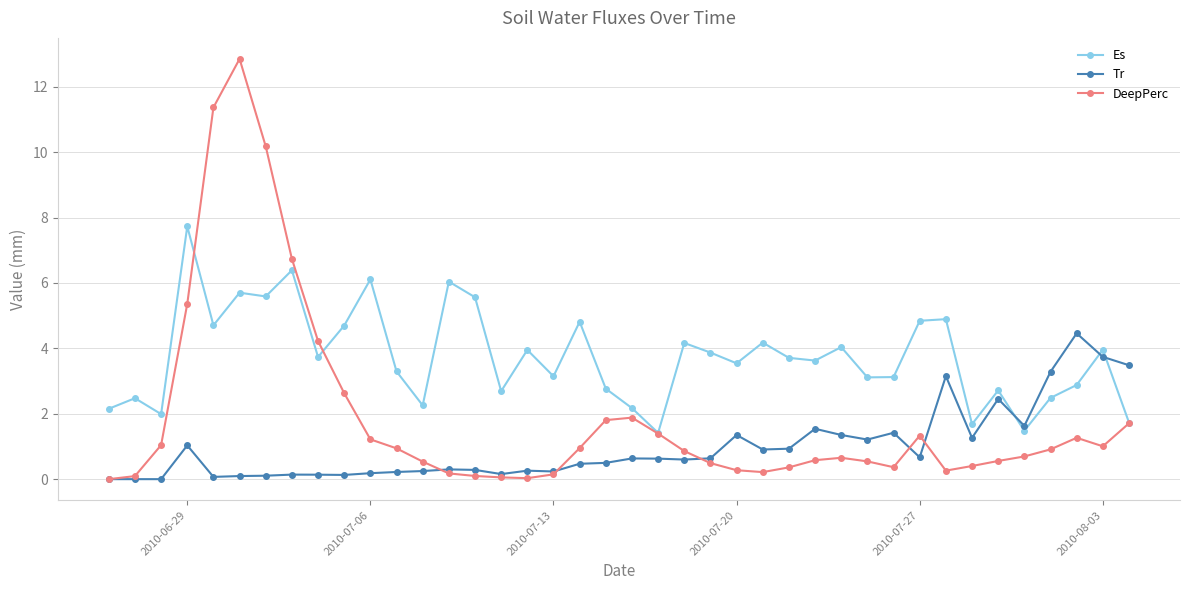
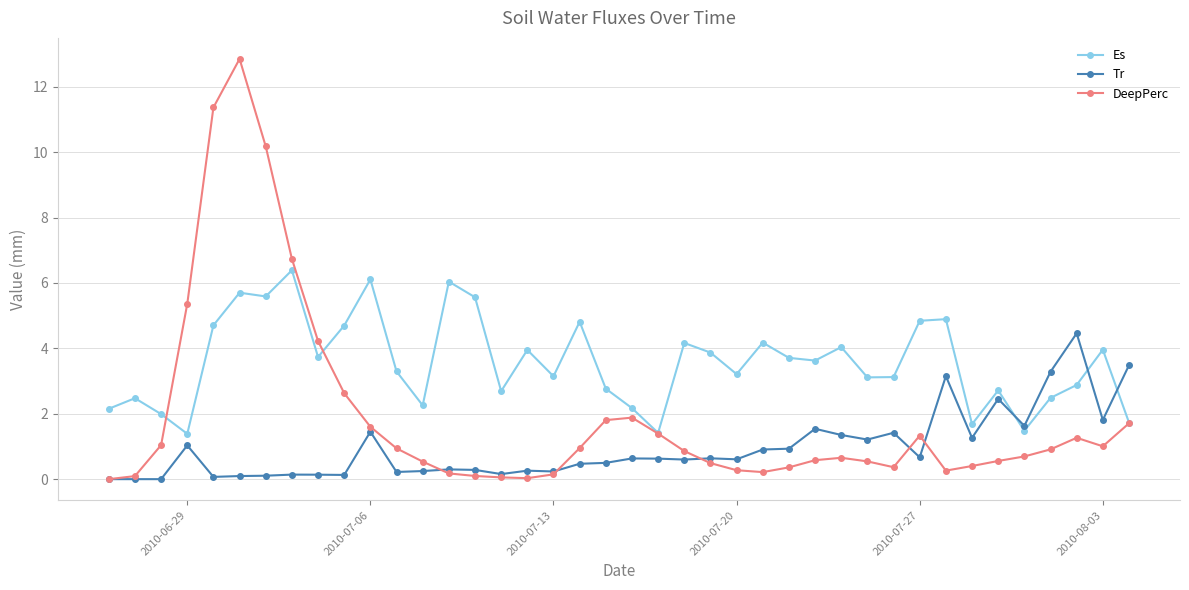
  {
    "Es": {
-     "2010-06-29": 7.7,
+     "2010-06-29": 1.4,
      "2010-07-06": 6.1,
      "2010-07-13": 3.1,
-     "2010-07-20": 3.5,
+     "2010-07-20": 3.2,
      "2010-07-27": 4.8,
      "2010-08-03": 4.0
    },
    "Tr": {
      "2010-06-29": 1.0,
-     "2010-07-06": 0.2,
+     "2010-07-06": 1.5,
      "2010-07-13": 0.2,
-     "2010-07-20": 1.4,
+     "2010-07-20": 0.6,
      "2010-07-27": 0.7,
-     "2010-08-03": 3.7
+     "2010-08-03": 1.8
    },
    "DeepPerc": {
      "2010-06-29": 5.4,
-     "2010-07-06": 1.2,
+     "2010-07-06": 1.6,
      "2010-07-13": 0.1,
      "2010-07-20": 0.3,
      "2010-07-27": 1.3,
      "2010-08-03": 1.0
    }
  }
